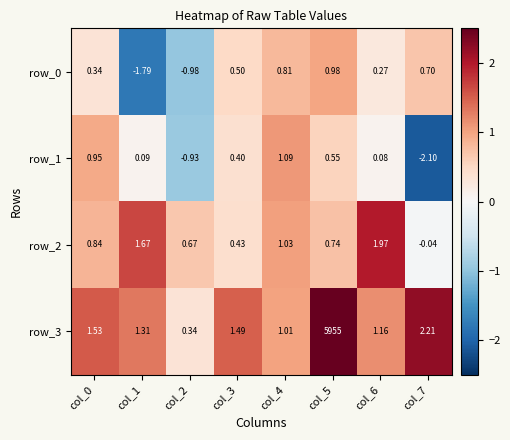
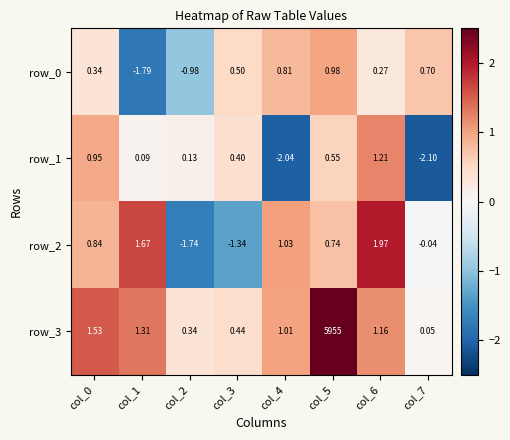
  {
    "row_0": {
      "col_0": 0.34,
      "col_1": -1.79,
      "col_2": -0.98,
      "col_3": 0.50,
      "col_4": 0.81,
      "col_5": 0.98,
      "col_6": 0.27,
      "col_7": 0.70
    },
    "row_1": {
      "col_0": 0.95,
      "col_1": 0.09,
-     "col_2": -0.93,
+     "col_2": 0.13,
      "col_3": 0.40,
-     "col_4": 1.09,
+     "col_4": -2.04,
      "col_5": 0.55,
-     "col_6": 0.08,
+     "col_6": 1.21,
      "col_7": -2.10
    },
    "row_2": {
      "col_0": 0.84,
      "col_1": 1.67,
-     "col_2": 0.67,
-     "col_3": 0.43,
+     "col_2": -1.74,
+     "col_3": -1.34,
      "col_4": 1.03,
      "col_5": 0.74,
      "col_6": 1.97,
      "col_7": -0.04
    },
    "row_3": {
      "col_0": 1.53,
      "col_1": 1.31,
      "col_2": 0.34,
-     "col_3": 1.49,
+     "col_3": 0.44,
      "col_4": 1.01,
      "col_5": 5955,
      "col_6": 1.16,
-     "col_7": 2.21
+     "col_7": 0.05
    }
  }
